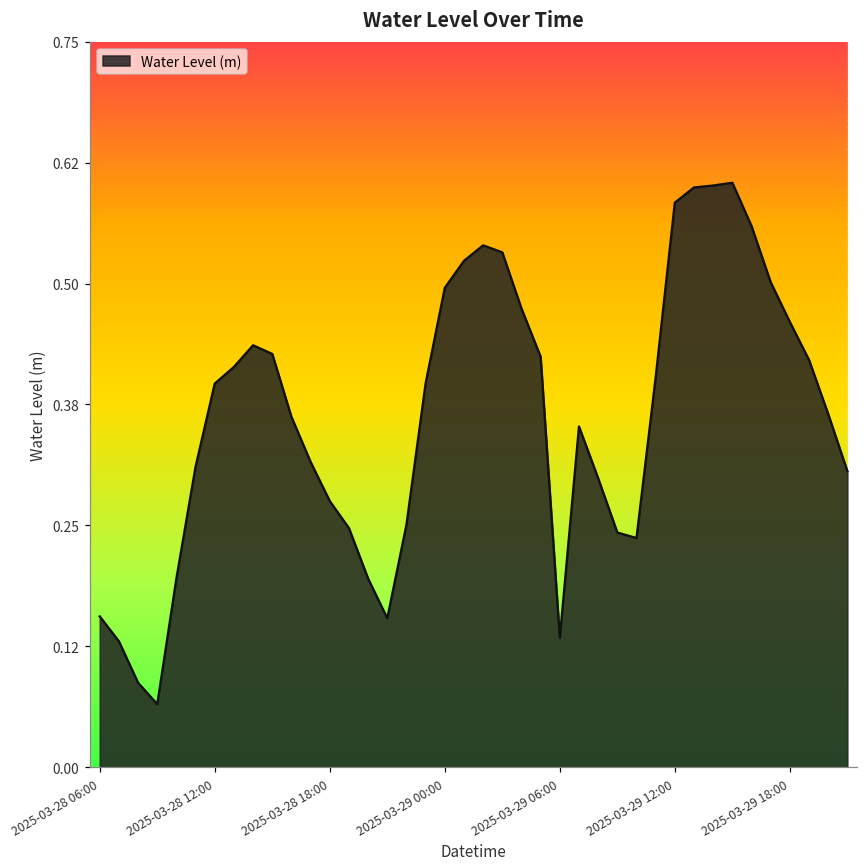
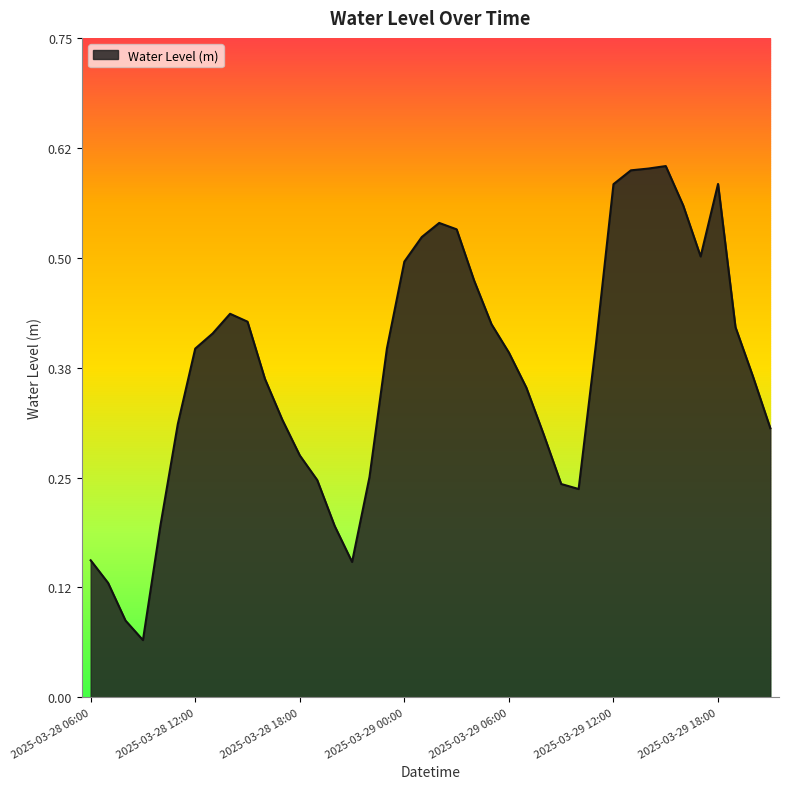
  {
    "2025-03-28 06:00": 0.16,
    "2025-03-28 12:00": 0.40,
    "2025-03-28 18:00": 0.28,
    "2025-03-29 00:00": 0.50,
-   "2025-03-29 06:00": 0.13,
+   "2025-03-29 06:00": 0.39,
    "2025-03-29 12:00": 0.58,
-   "2025-03-29 18:00": 0.46
+   "2025-03-29 18:00": 0.58
  }
